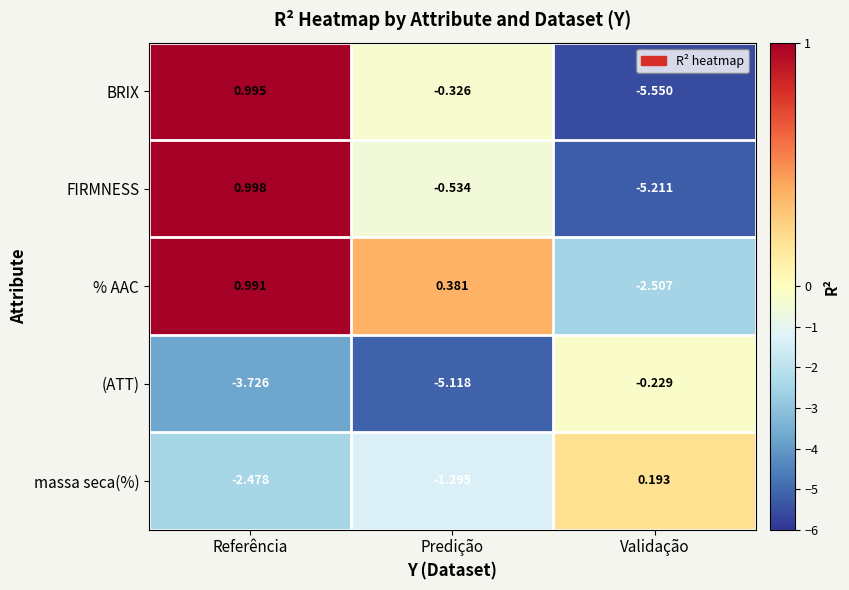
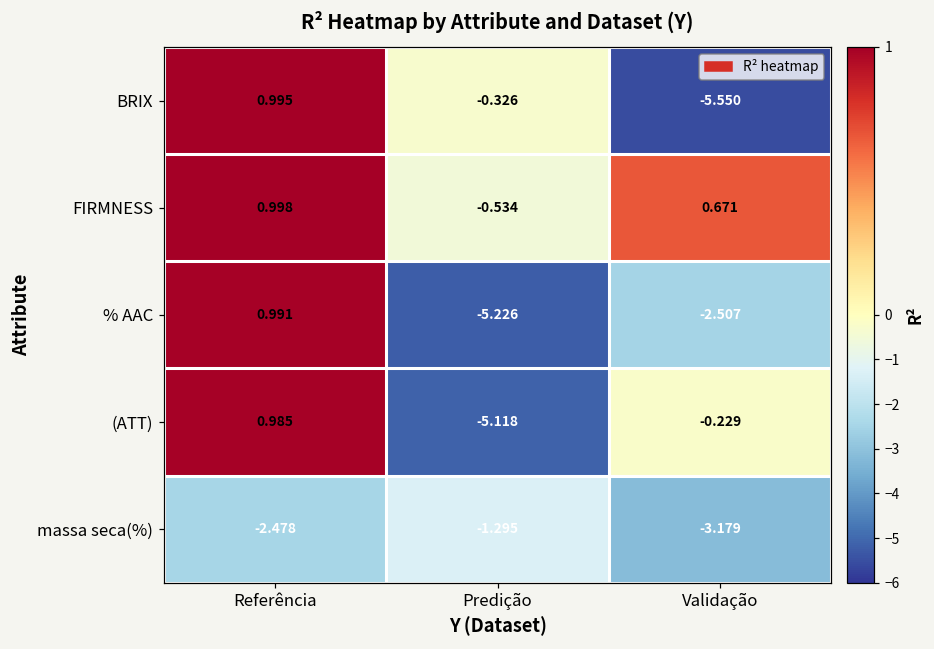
  {
    "BRIX": {
      "Referência": 0.995,
      "Predição": -0.326,
      "Validação": -5.550
    },
    "FIRMNESS": {
      "Referência": 0.998,
      "Predição": -0.534,
-     "Validação": -5.211
+     "Validação": 0.671
    },
    "% AAC": {
      "Referência": 0.991,
-     "Predição": 0.381,
+     "Predição": -5.226,
      "Validação": -2.507
    },
    "(ATT)": {
-     "Referência": -3.726,
+     "Referência": 0.985,
      "Predição": -5.118,
      "Validação": -0.229
    },
    "massa seca(%)": {
      "Referência": -2.478,
-     "Validação": 0.193
+     "Validação": -3.179
    }
  }
